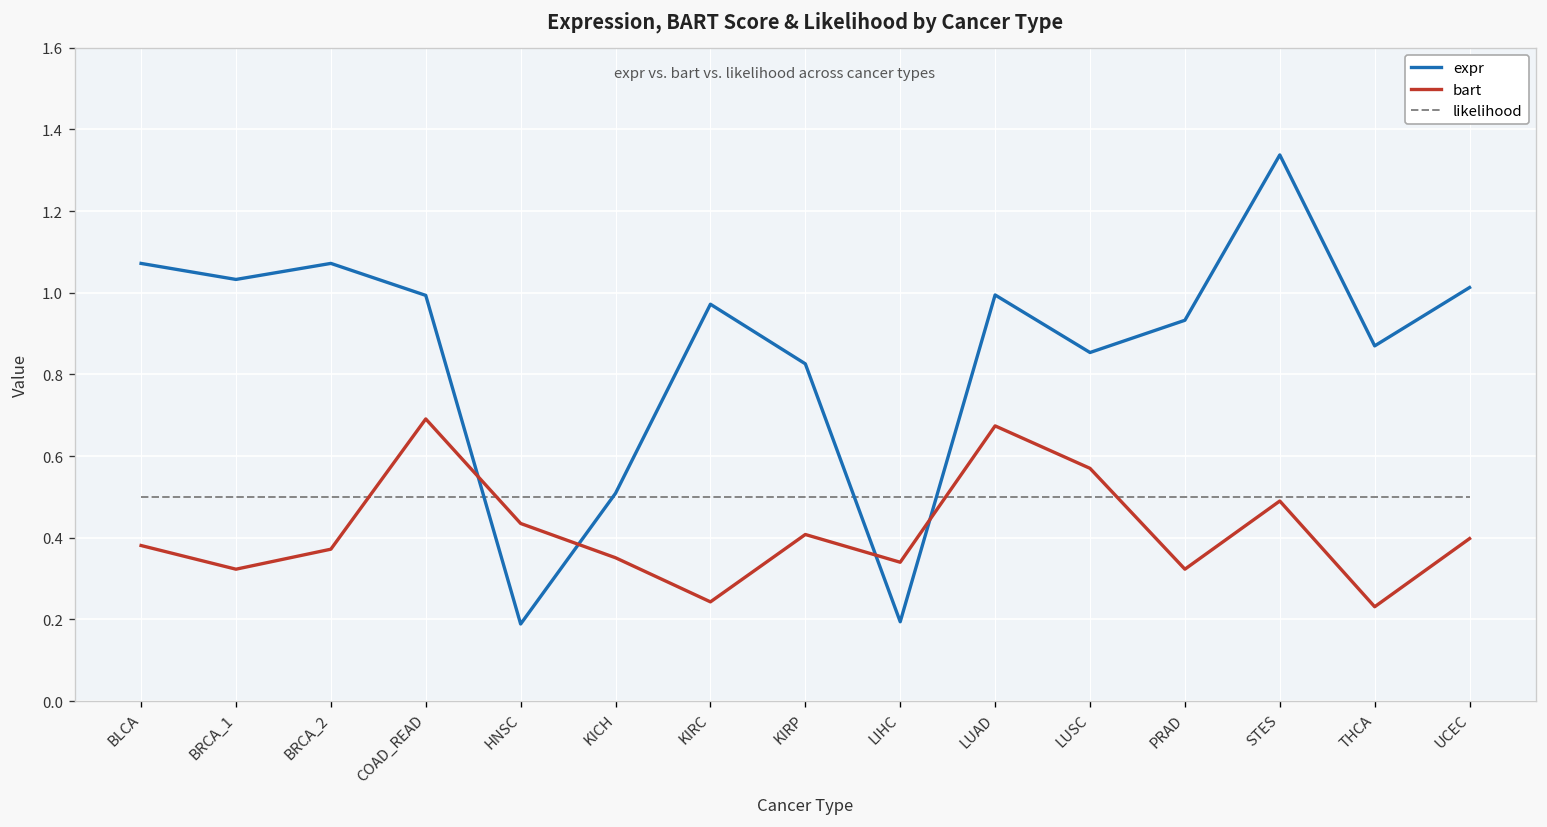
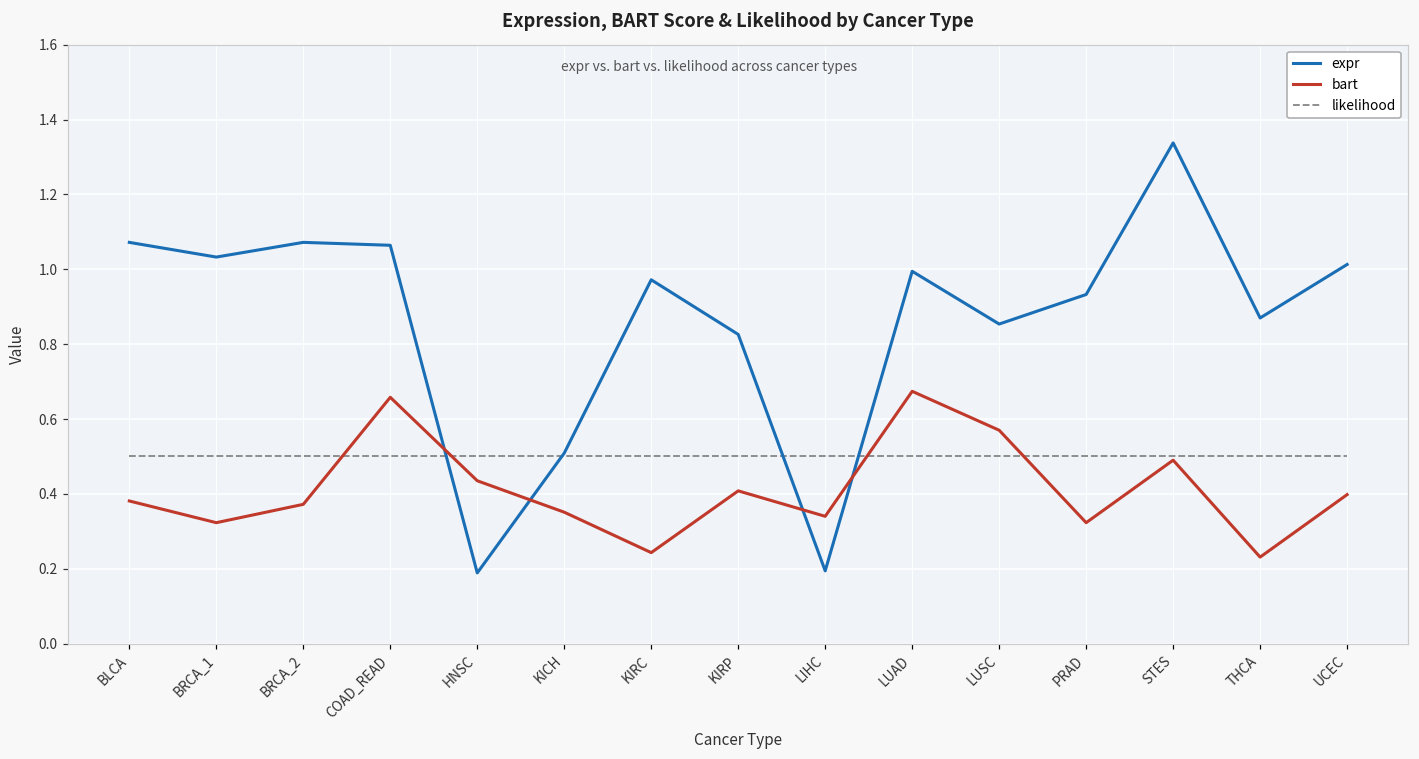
  {
    "expr": {
      "BLCA": 1.07,
      "BRCA_1": 1.03,
      "BRCA_2": 1.07,
-     "COAD_READ": 0.99,
+     "COAD_READ": 1.06,
      "HNSC": 0.19,
      "KICH": 0.51,
      "KIRC": 0.97,
      "KIRP": 0.83,
      "LIHC": 0.19,
      "LUAD": 0.99,
      "LUSC": 0.85,
      "PRAD": 0.93,
      "STES": 1.34,
      "THCA": 0.87,
      "UCEC": 1.01
    },
    "bart": {
      "BLCA": 0.38,
      "BRCA_1": 0.32,
      "BRCA_2": 0.37,
-     "COAD_READ": 0.69,
+     "COAD_READ": 0.66,
      "HNSC": 0.44,
      "KICH": 0.35,
      "KIRC": 0.24,
      "KIRP": 0.41,
      "LIHC": 0.34,
      "LUAD": 0.67,
      "LUSC": 0.57,
      "PRAD": 0.32,
      "STES": 0.49,
      "THCA": 0.23,
      "UCEC": 0.40
    },
    "likelihood": {
      "BLCA": 0.50,
      "BRCA_1": 0.50,
      "BRCA_2": 0.50,
      "COAD_READ": 0.50,
      "HNSC": 0.50,
      "KICH": 0.50,
      "KIRC": 0.50,
      "KIRP": 0.50,
      "LIHC": 0.50,
      "LUAD": 0.50,
      "LUSC": 0.50,
      "PRAD": 0.50,
      "STES": 0.50,
      "THCA": 0.50,
      "UCEC": 0.50
    }
  }
